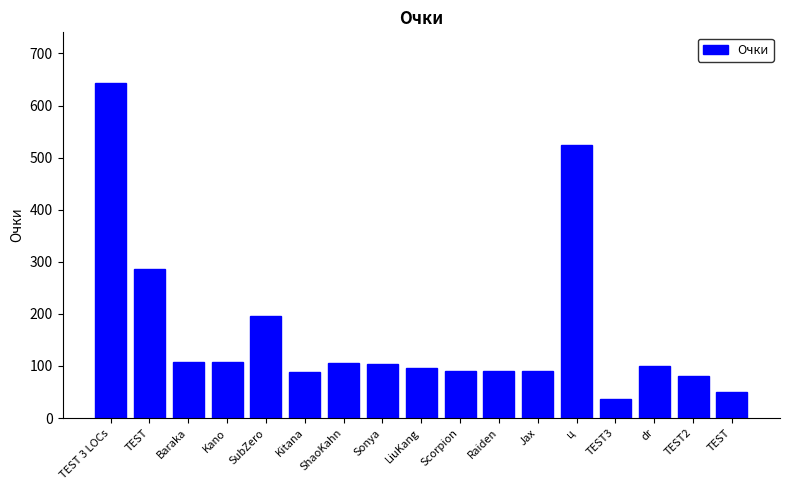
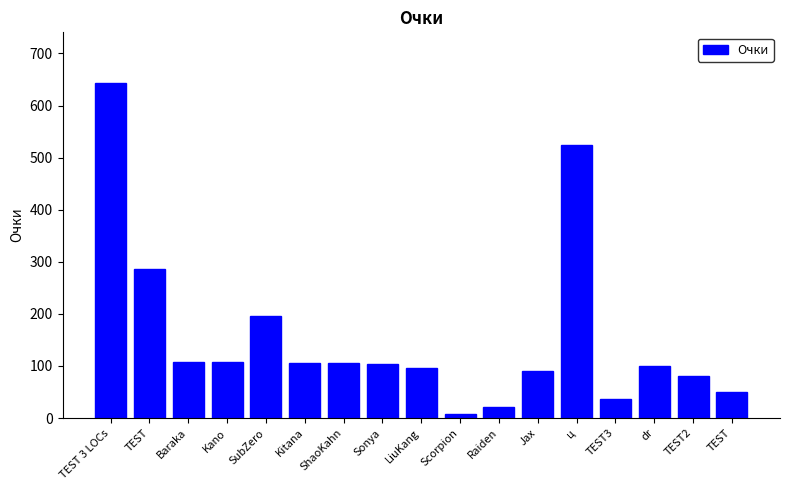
  {
    "TEST 3 LOCs": 640,
    "Baraka": 110,
    "Kano": 110,
    "SubZero": 200,
-   "Kitana": 90,
+   "Kitana": 110,
    "ShaoKahn": 110,
    "Sonya": 100,
    "LiuKang": 100,
-   "Scorpion": 90,
-   "Raiden": 90,
+   "Scorpion": 10,
+   "Raiden": 20,
    "Jax": 90,
    "ц": 520,
    "TEST3": 40,
    "dr": 100,
    "TEST2": 80
  }
